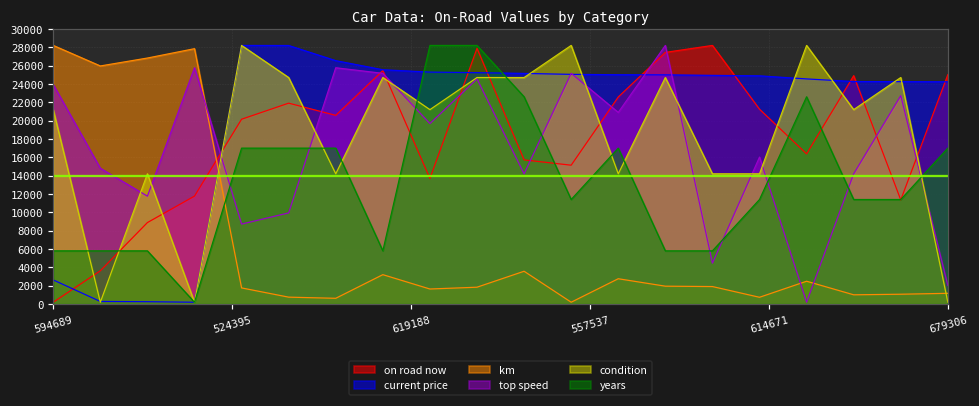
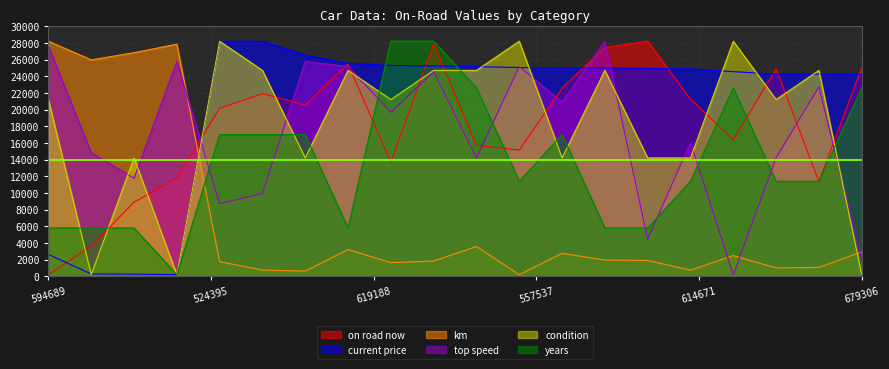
  {
    "on road now": {
      "594689": 0,
      "679306": 25000
    },
    "current price": {
      "594689": 3000,
      "679306": 24000
    },
    "km": {
      "594689": 28000,
-     "679306": 1000
+     "679306": 3000
    },
    "top speed": {
-     "594689": 24000,
+     "594689": 28000,
      "679306": 2000
    },
    "condition": {
      "594689": 21000,
      "679306": 0
    },
    "years": {
      "594689": 6000,
-     "679306": 17000
+     "679306": 23000
    }
  }
